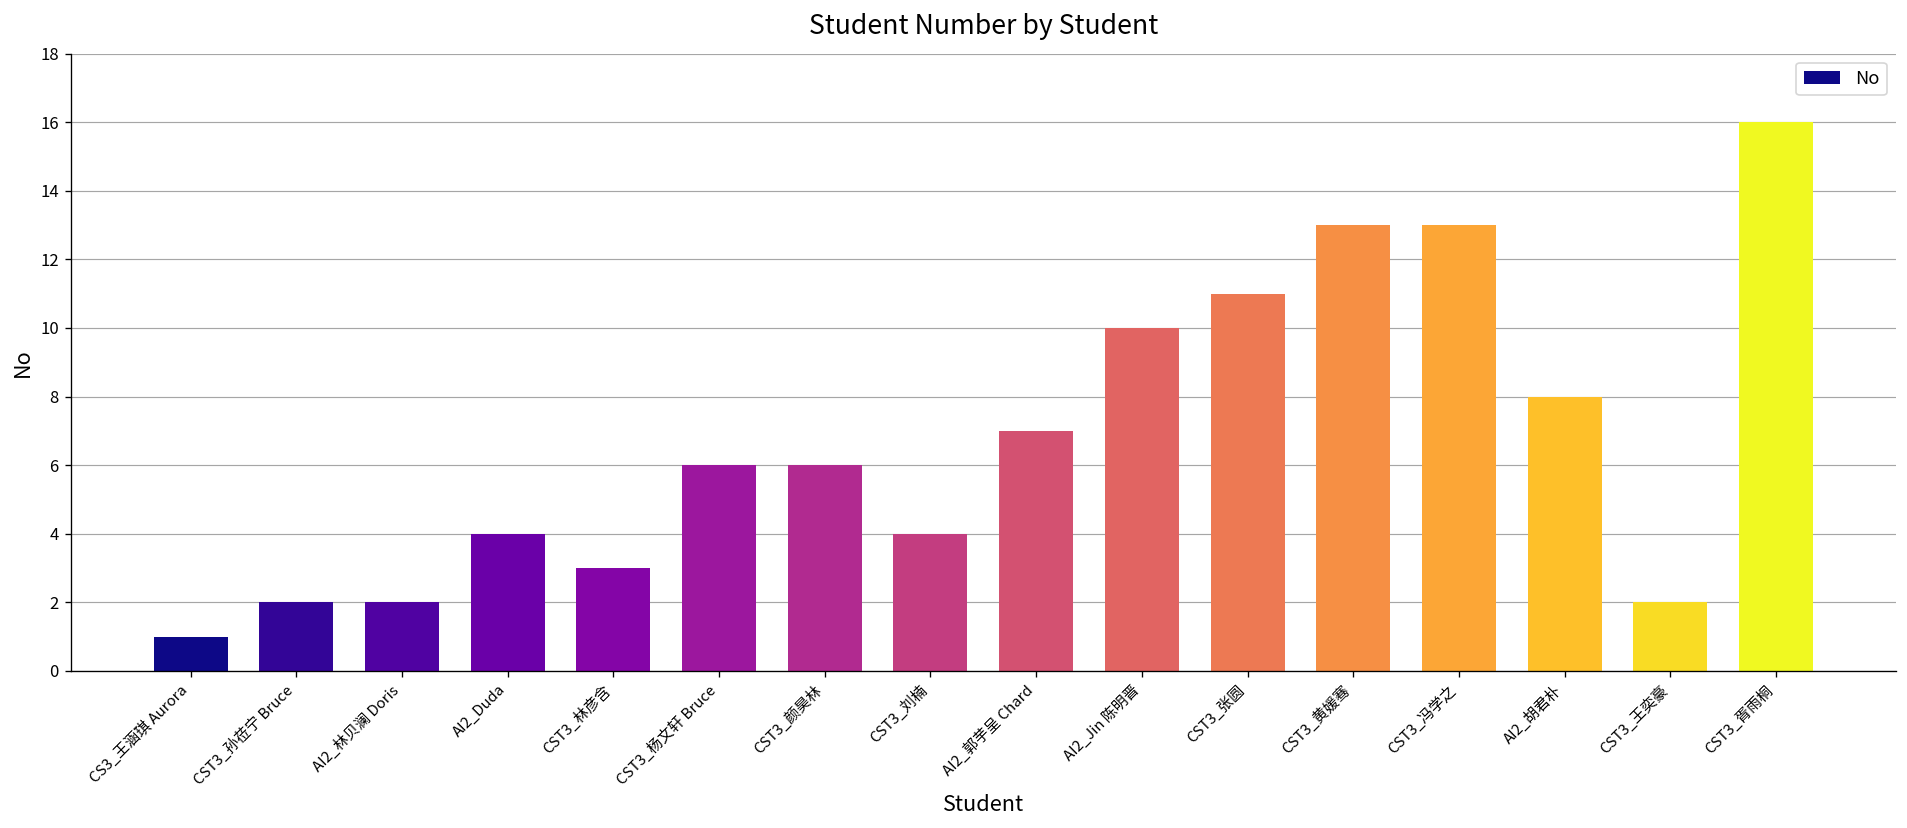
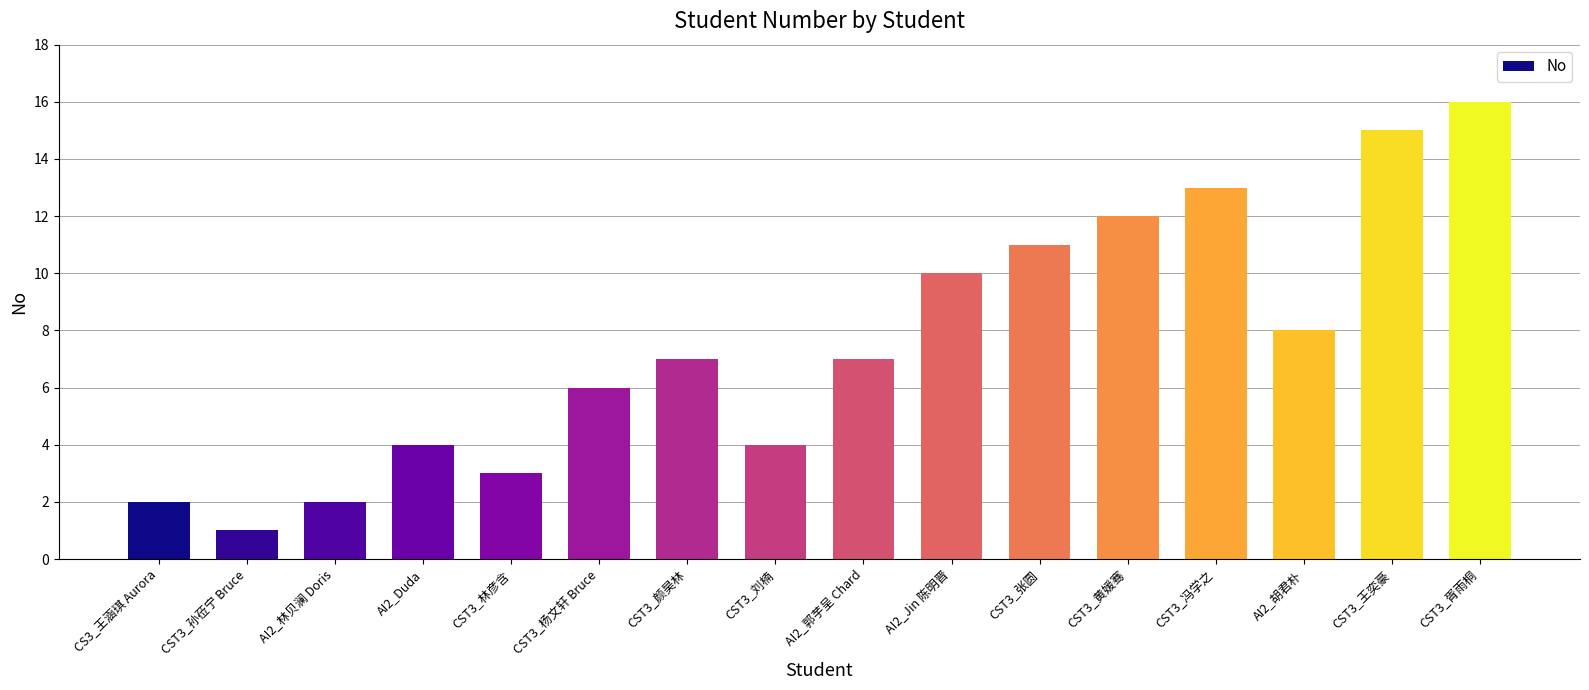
  {
-   "CS3_王涵琪 Aurora": 1,
-   "CST3_孙莅宁 Bruce": 2,
+   "CS3_王涵琪 Aurora": 2,
+   "CST3_孙莅宁 Bruce": 1,
    "AI2_林贝澜 Doris": 2,
    "AI2_Duda": 4,
    "CST3_林彦含": 3,
    "CST3_杨文轩 Bruce": 6,
-   "CST3_颜昊林": 6,
+   "CST3_颜昊林": 7,
    "CST3_刘楠": 4,
    "AI2_郭芋呈 Chard": 7,
    "AI2_Jin 陈明晋": 10,
    "CST3_张圆": 11,
-   "CST3_黄媛骞": 13,
+   "CST3_黄媛骞": 12,
    "CST3_冯学之": 13,
    "AI2_胡君朴": 8,
-   "CST3_王奕豪": 2,
+   "CST3_王奕豪": 15,
    "CST3_胥雨桐": 16
  }
